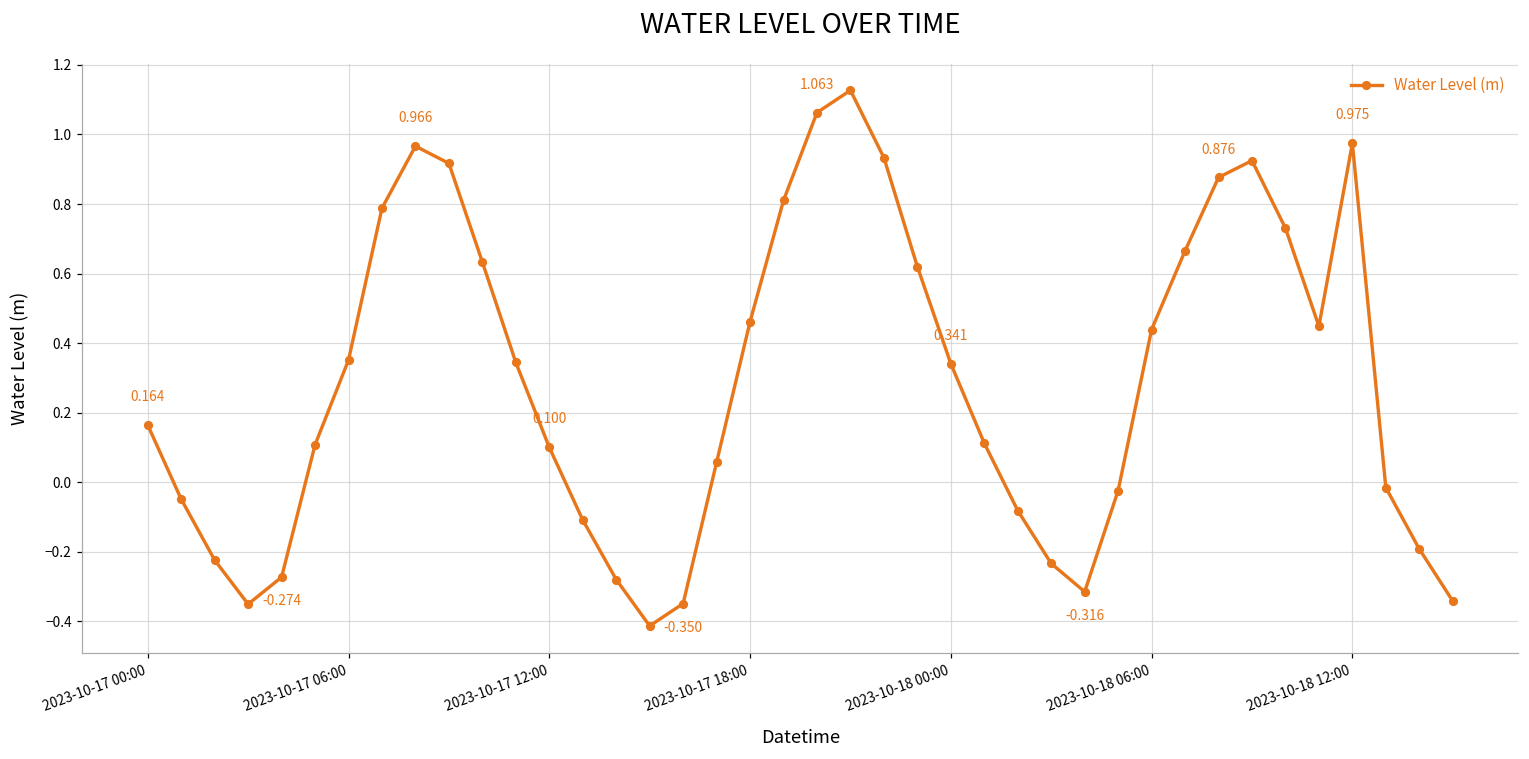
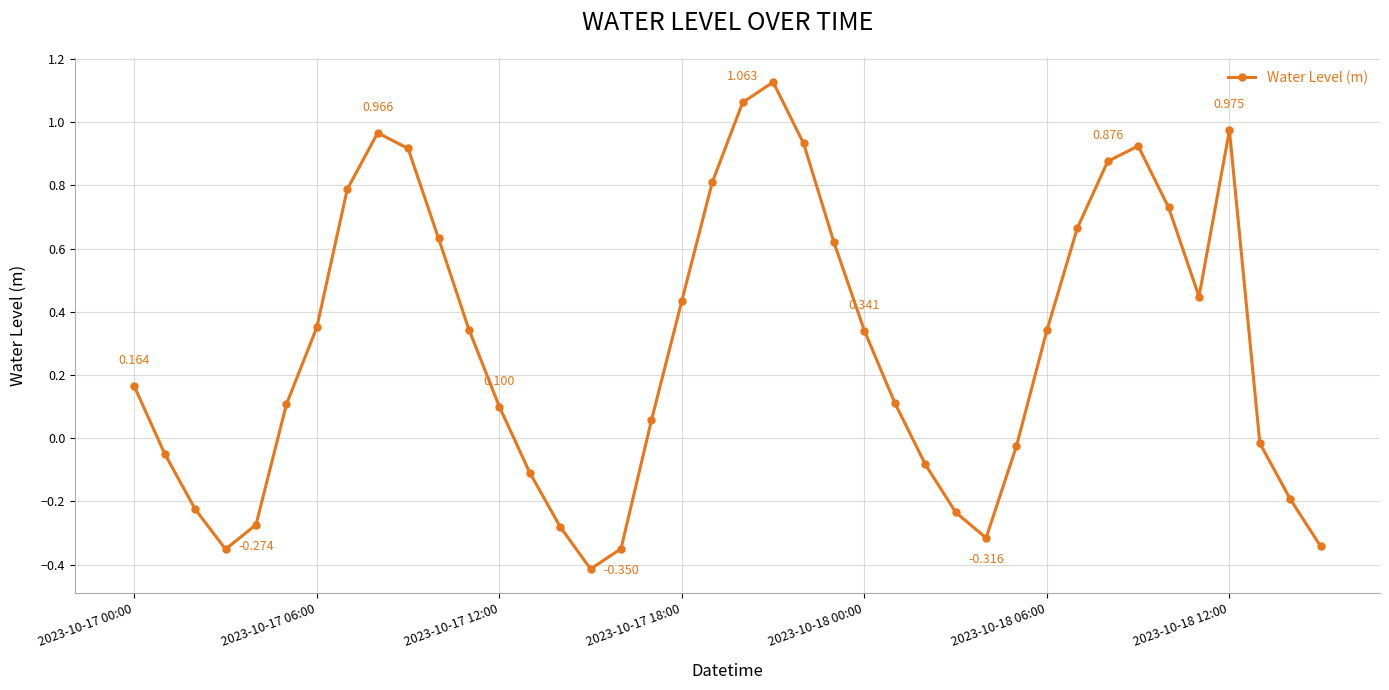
  {
    "2023-10-17 06:00": 0.35,
-   "2023-10-17 18:00": 0.46,
-   "2023-10-18 06:00": 0.44
+   "2023-10-17 18:00": 0.44,
+   "2023-10-18 06:00": 0.34
  }
